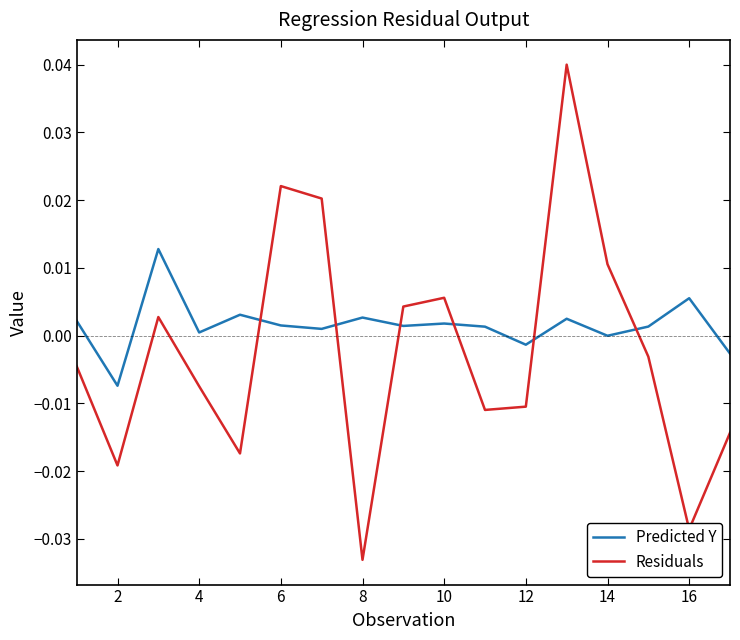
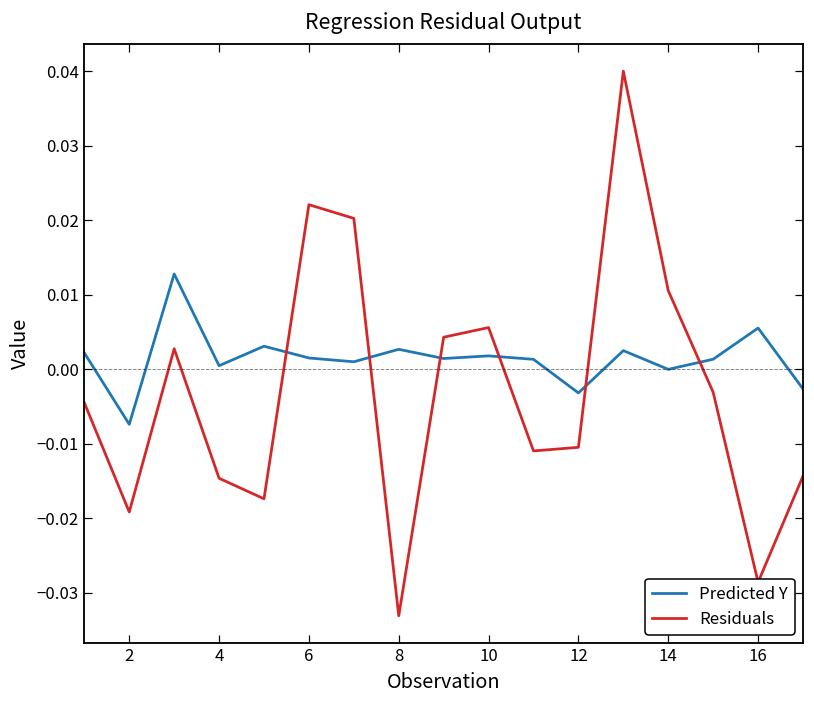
  {
    "Predicted Y": {
      "2": -0.007,
      "4": 0.000,
      "6": 0.002,
      "8": 0.003,
      "10": 0.002,
-     "12": -0.001,
+     "12": -0.003,
      "14": 0.000,
      "16": 0.006
    },
    "Residuals": {
      "2": -0.019,
-     "4": -0.007,
+     "4": -0.015,
      "6": 0.022,
      "8": -0.033,
      "10": 0.006,
      "12": -0.010,
      "14": 0.011
    }
  }
